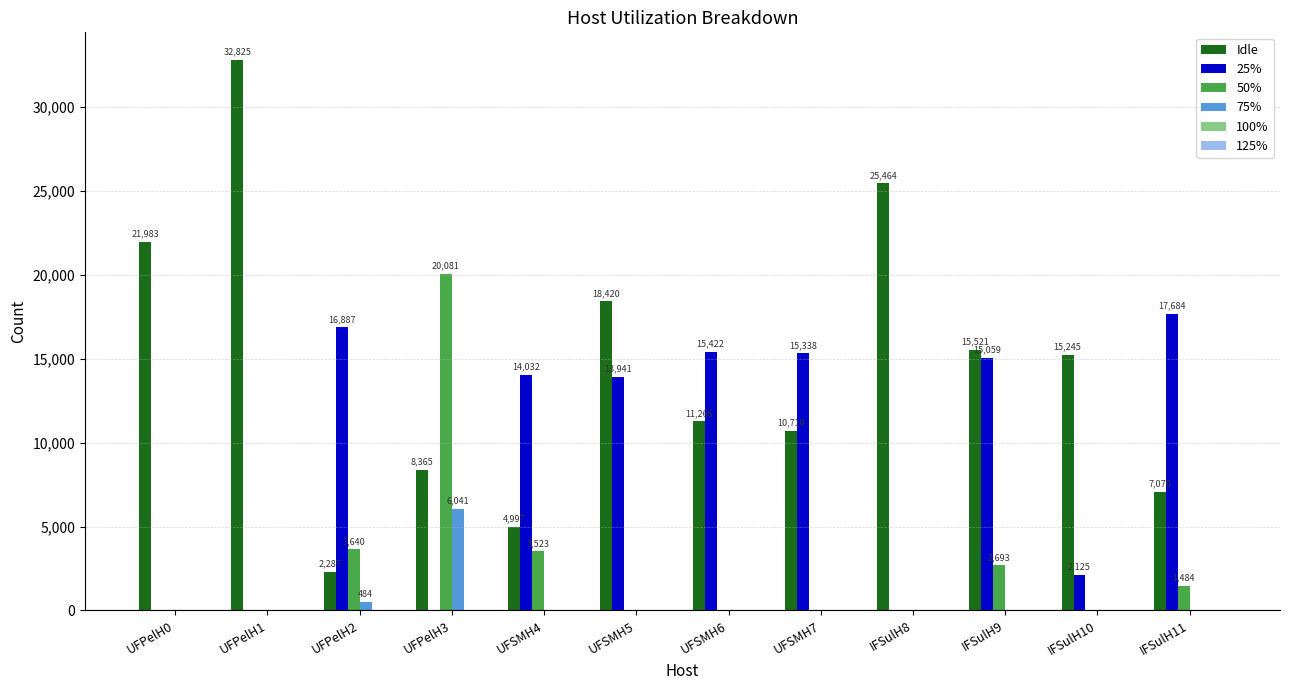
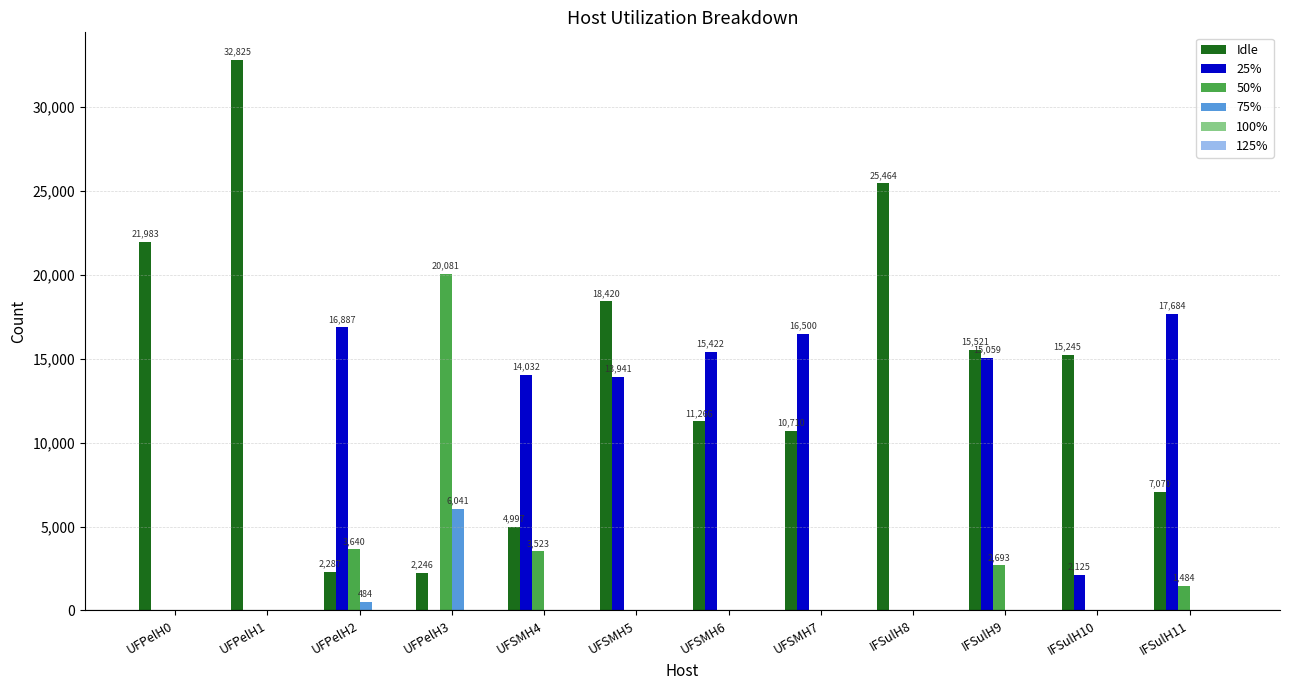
  {
    "Idle": {
      "UFPelH0": "21,983",
      "UFPelH1": "32,825",
      "UFPelH2": "2,287",
-     "UFPelH3": "8,365",
+     "UFPelH3": "2,246",
      "UFSMH4": "4,997",
      "UFSMH5": "18,420",
      "UFSMH6": "11,266",
      "UFSMH7": "10,710",
      "IFSulH8": "25,464",
      "IFSulH9": "15,521",
      "IFSulH10": "15,245",
      "IFSulH11": "7,070"
    },
    "25%": {
      "UFPelH2": "16,887",
      "UFSMH4": "14,032",
      "UFSMH5": "13,941",
      "UFSMH6": "15,422",
-     "UFSMH7": "15,338",
+     "UFSMH7": "16,500",
      "IFSulH9": "15,059",
      "IFSulH10": "2,125",
      "IFSulH11": "17,684"
    },
    "50%": {
      "UFPelH2": "3,640",
      "UFPelH3": "20,081",
      "UFSMH4": "3,523",
      "IFSulH9": "2,693",
      "IFSulH11": "1,484"
    },
    "75%": {
      "UFPelH2": "484",
      "UFPelH3": "6,041"
    },
    "100%": {
      "UFPelH0": "0",
      "UFPelH1": "0",
      "UFPelH2": "0",
      "UFPelH3": "0",
      "UFSMH4": "0",
      "UFSMH5": "0",
      "UFSMH6": "0",
      "UFSMH7": "0",
      "IFSulH8": "0",
      "IFSulH9": "0",
      "IFSulH10": "0",
      "IFSulH11": "0"
    },
    "125%": {
      "UFPelH0": "0",
      "UFPelH1": "0",
      "UFPelH2": "0",
      "UFPelH3": "0",
      "UFSMH4": "0",
      "UFSMH5": "0",
      "UFSMH6": "0",
      "UFSMH7": "0",
      "IFSulH8": "0",
      "IFSulH9": "0",
      "IFSulH10": "0",
      "IFSulH11": "0"
    }
  }
